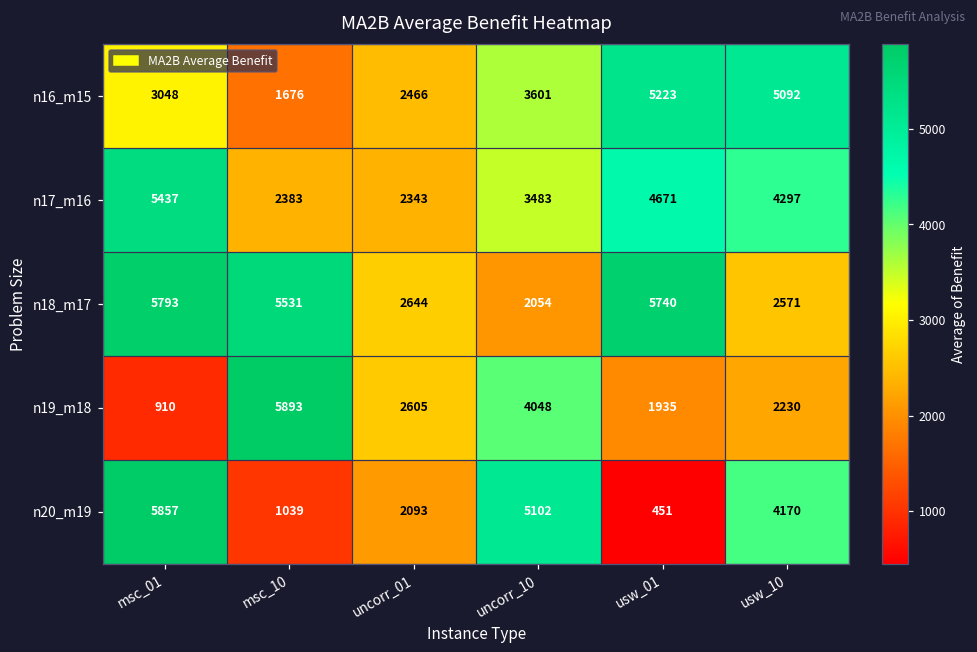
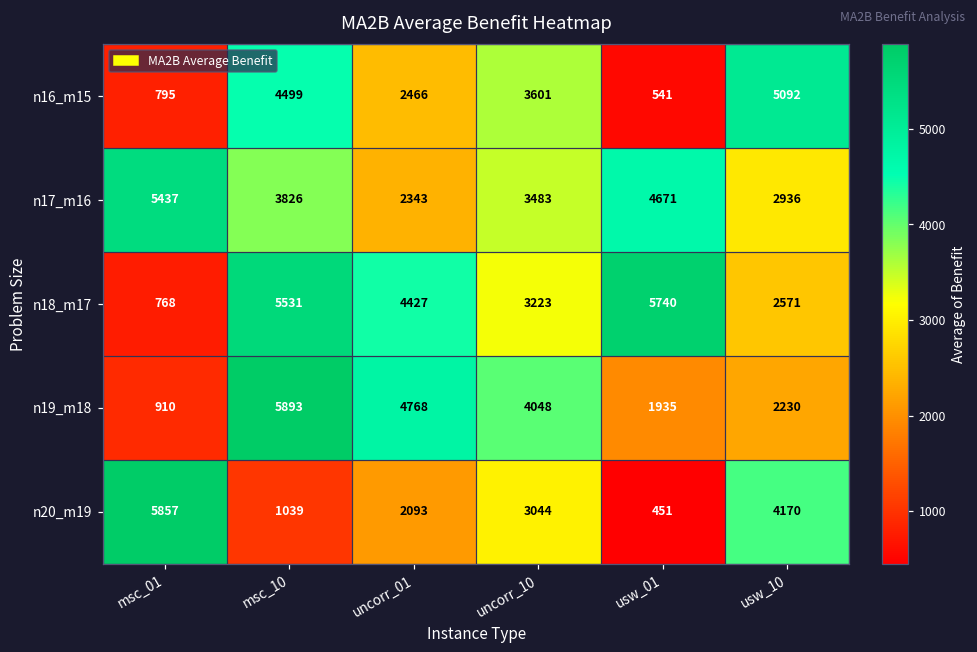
  {
    "n16_m15": {
-     "msc_01": 3048,
-     "msc_10": 1676,
+     "msc_01": 795,
+     "msc_10": 4499,
      "uncorr_01": 2466,
      "uncorr_10": 3601,
-     "usw_01": 5223,
+     "usw_01": 541,
      "usw_10": 5092
    },
    "n17_m16": {
      "msc_01": 5437,
-     "msc_10": 2383,
+     "msc_10": 3826,
      "uncorr_01": 2343,
      "uncorr_10": 3483,
      "usw_01": 4671,
-     "usw_10": 4297
+     "usw_10": 2936
    },
    "n18_m17": {
-     "msc_01": 5793,
+     "msc_01": 768,
      "msc_10": 5531,
-     "uncorr_01": 2644,
-     "uncorr_10": 2054,
+     "uncorr_01": 4427,
+     "uncorr_10": 3223,
      "usw_01": 5740,
      "usw_10": 2571
    },
    "n19_m18": {
      "msc_01": 910,
      "msc_10": 5893,
-     "uncorr_01": 2605,
+     "uncorr_01": 4768,
      "uncorr_10": 4048,
      "usw_01": 1935,
      "usw_10": 2230
    },
    "n20_m19": {
      "msc_01": 5857,
      "msc_10": 1039,
      "uncorr_01": 2093,
-     "uncorr_10": 5102,
+     "uncorr_10": 3044,
      "usw_01": 451,
      "usw_10": 4170
    }
  }
